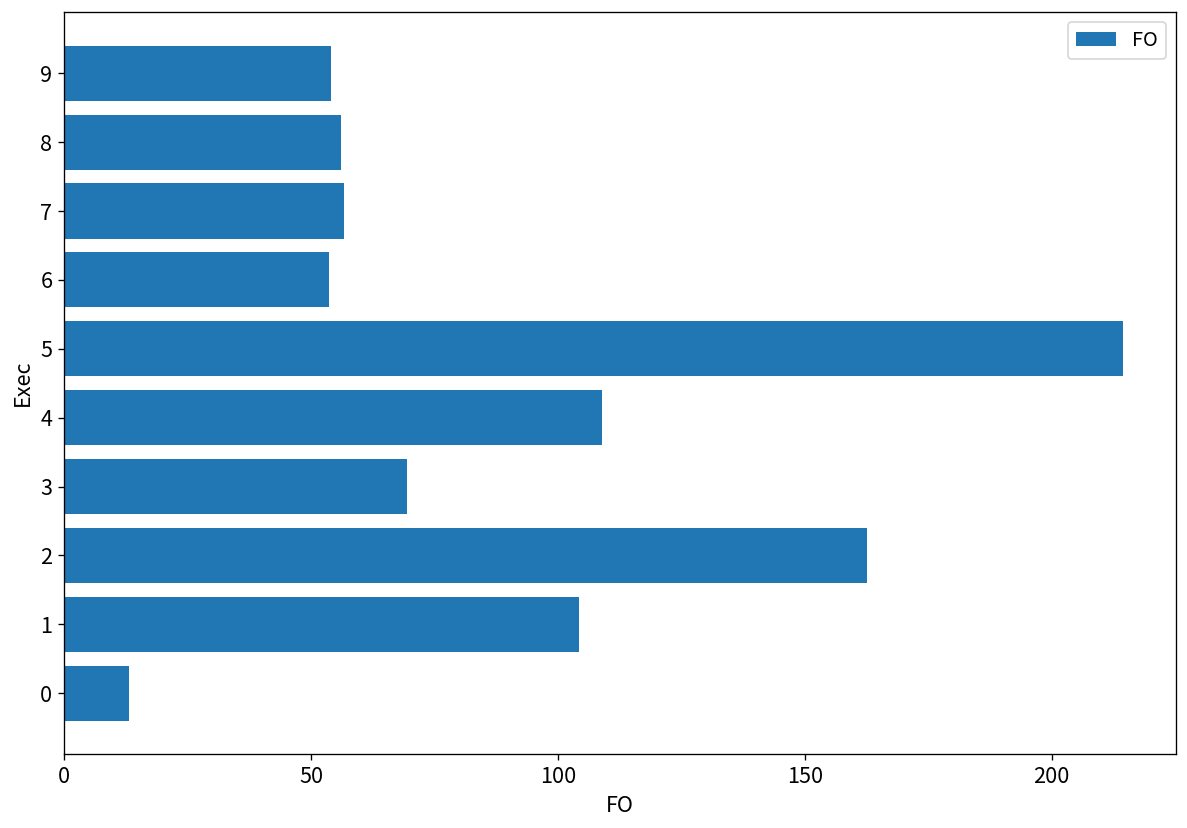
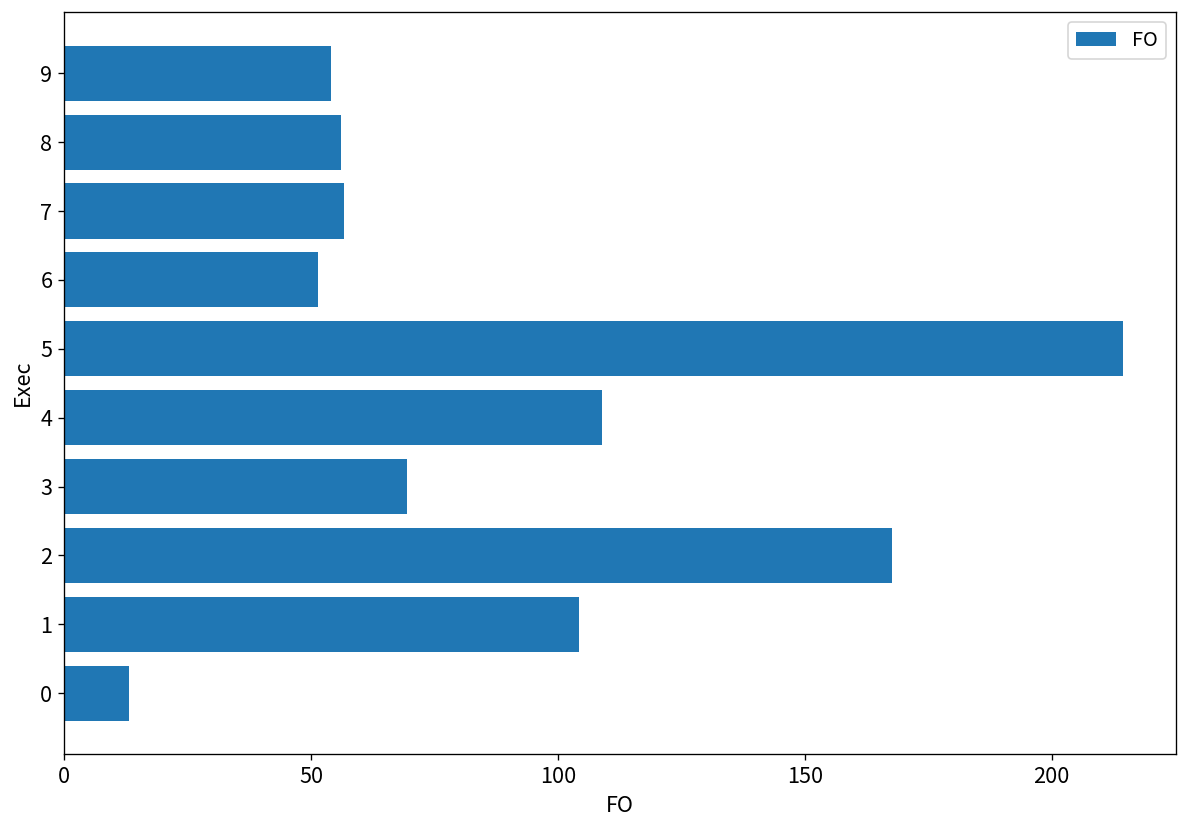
  {
    "9": 54,
    "8": 56,
    "7": 57,
-   "6": 54,
+   "6": 51,
    "5": 214,
    "4": 109,
    "3": 69,
-   "2": 163,
+   "2": 168,
    "1": 104,
    "0": 13
  }
